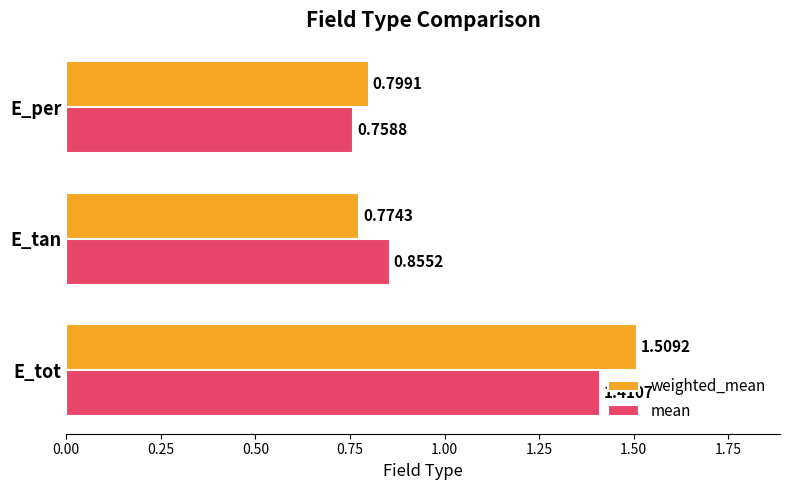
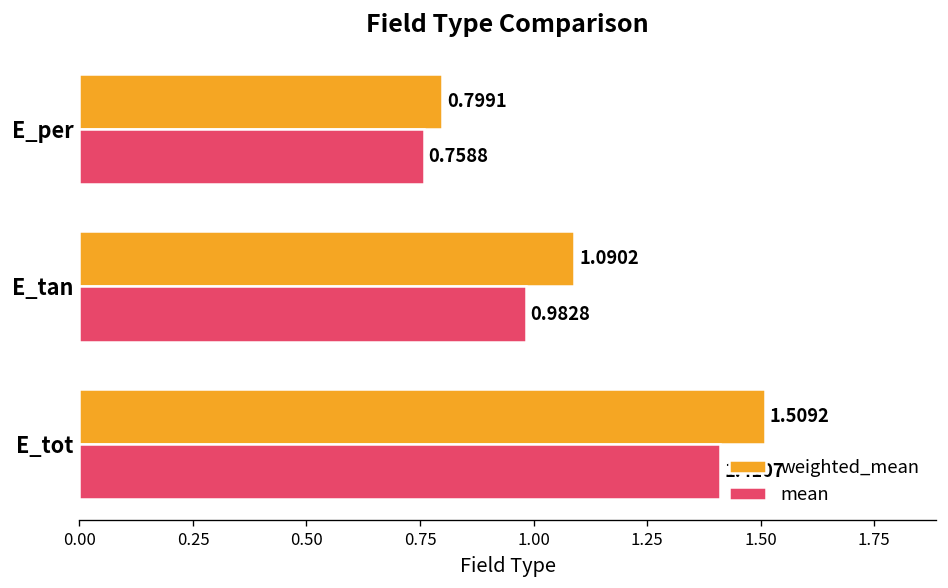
  {
    "weighted_mean": {
      "E_per": 0.7991,
-     "E_tan": 0.7743,
+     "E_tan": 1.0902,
      "E_tot": 1.5092
    },
    "mean": {
      "E_per": 0.7588,
-     "E_tan": 0.8552,
+     "E_tan": 0.9828,
      "E_tot": 1.4107
    }
  }
